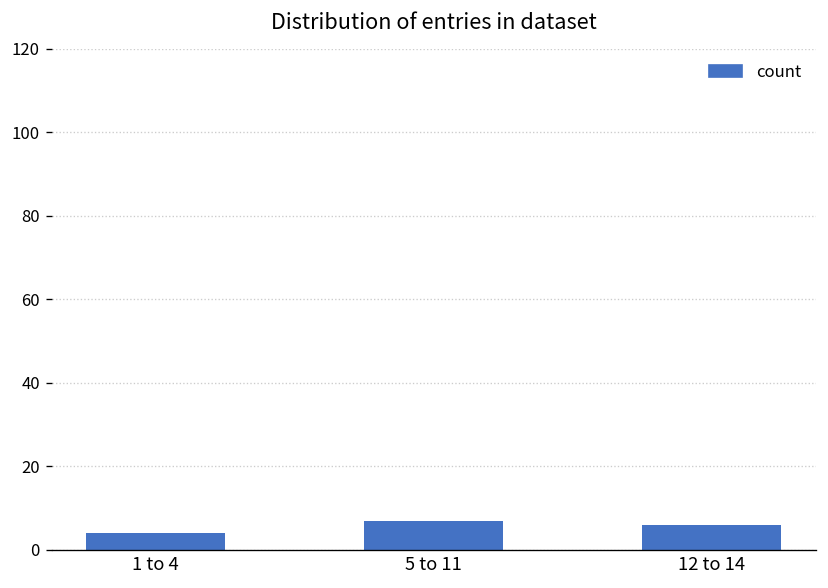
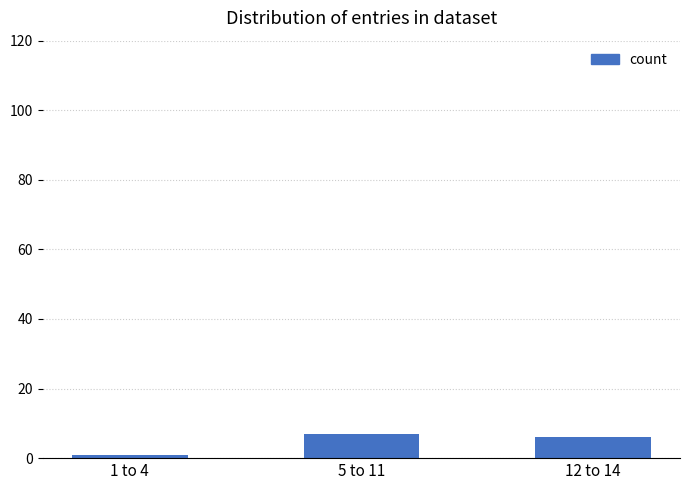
  {
-   "1 to 4": 4,
+   "1 to 4": 1,
    "5 to 11": 7,
    "12 to 14": 6
  }
